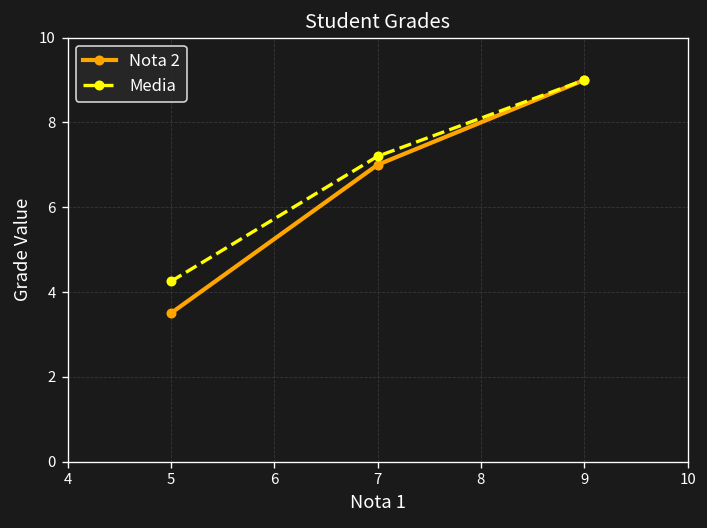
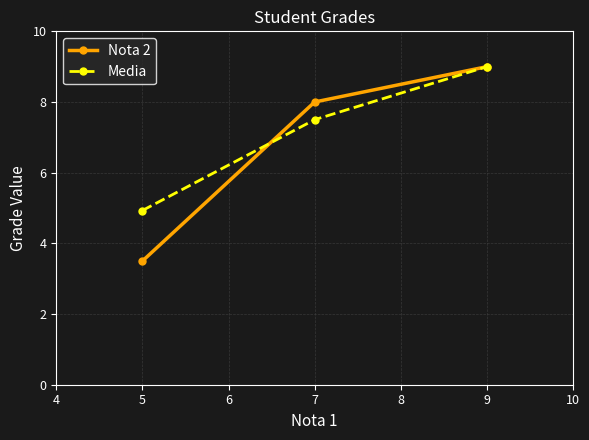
  {
    "Nota 2": {
      "5": 3.5,
-     "7": 7
+     "7": 8
    },
    "Media": {
-     "5": 4.3,
-     "7": 7.2
+     "5": 4.9,
+     "7": 7.5
    }
  }
